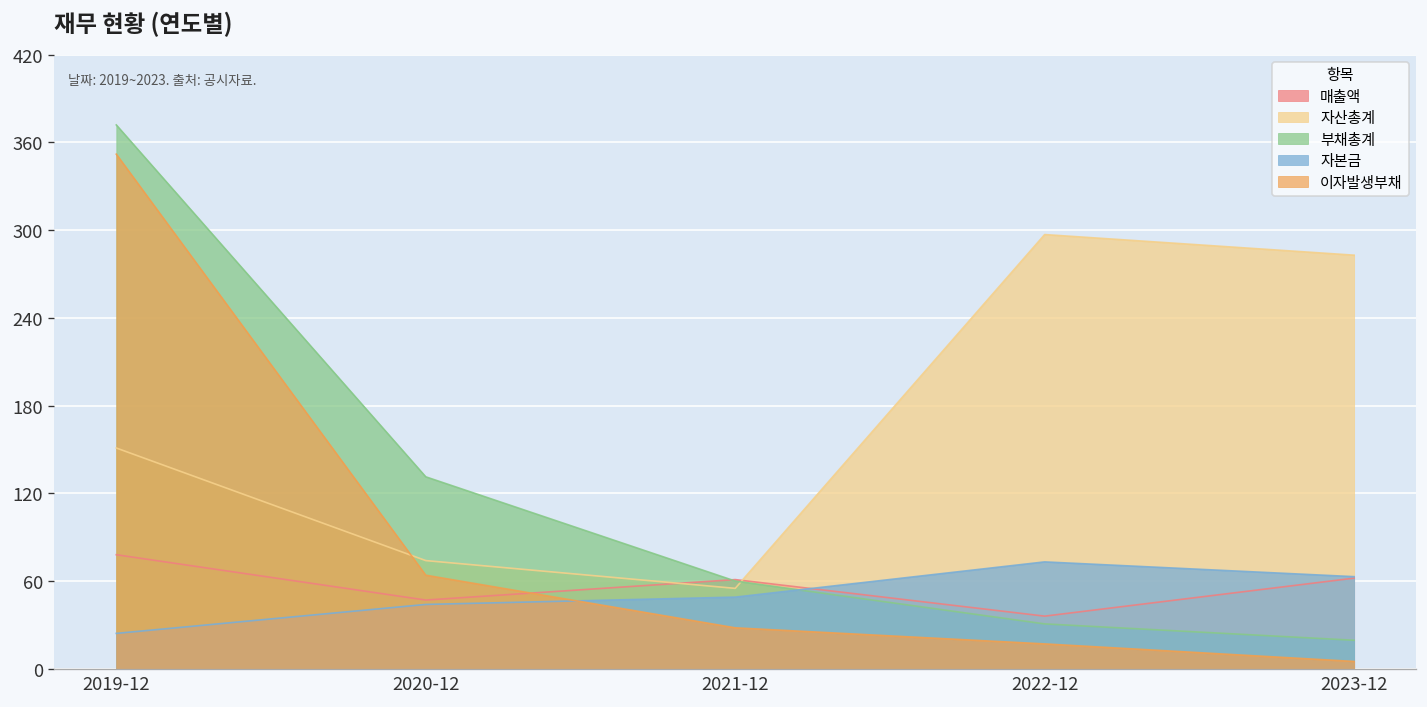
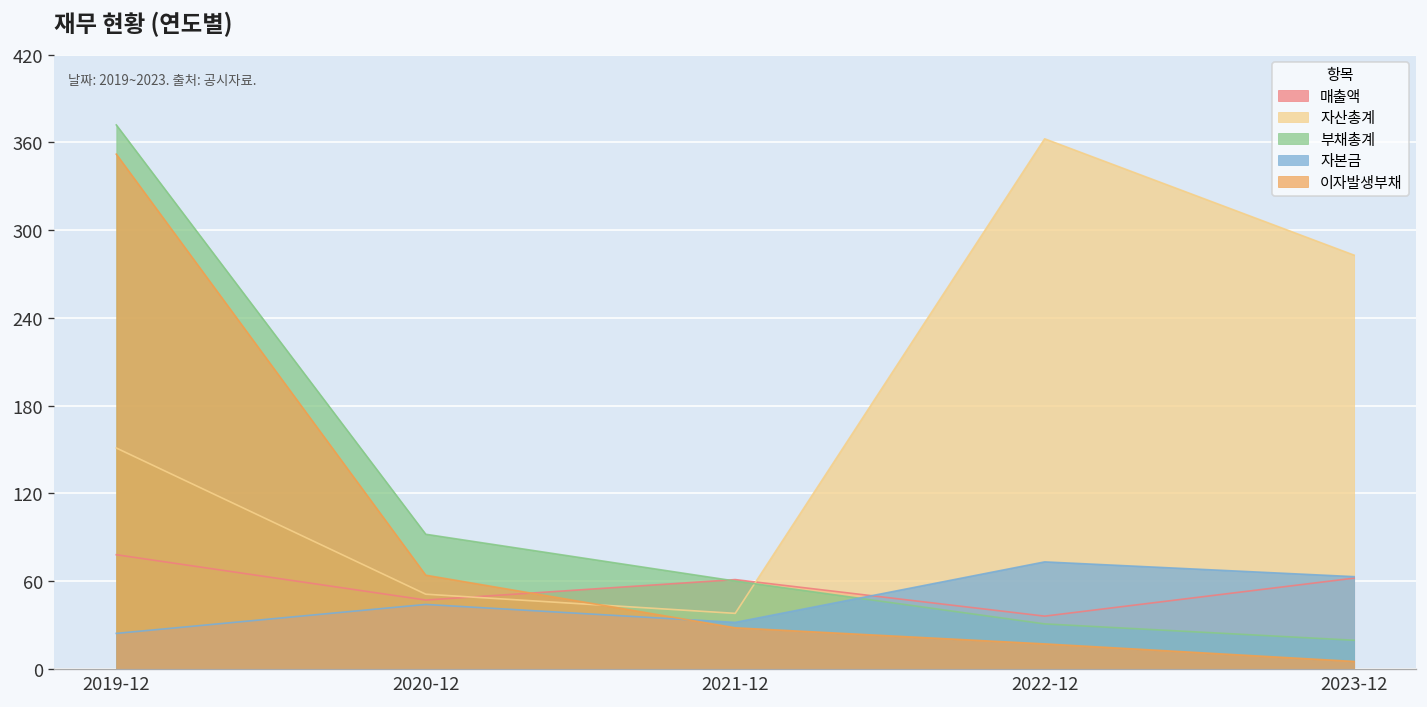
  {
    "자산총계": {
      "2019-12": 151,
-     "2020-12": 74,
-     "2021-12": 55,
-     "2022-12": 297,
+     "2020-12": 51,
+     "2021-12": 38,
+     "2022-12": 363,
      "2023-12": 283
    },
    "부채총계": {
      "2019-12": 372,
-     "2020-12": 131,
+     "2020-12": 92,
      "2022-12": 31,
      "2023-12": 20
    },
    "자본금": {
      "2019-12": 24,
      "2020-12": 44,
-     "2021-12": 49,
+     "2021-12": 32,
      "2022-12": 73
    }
  }
